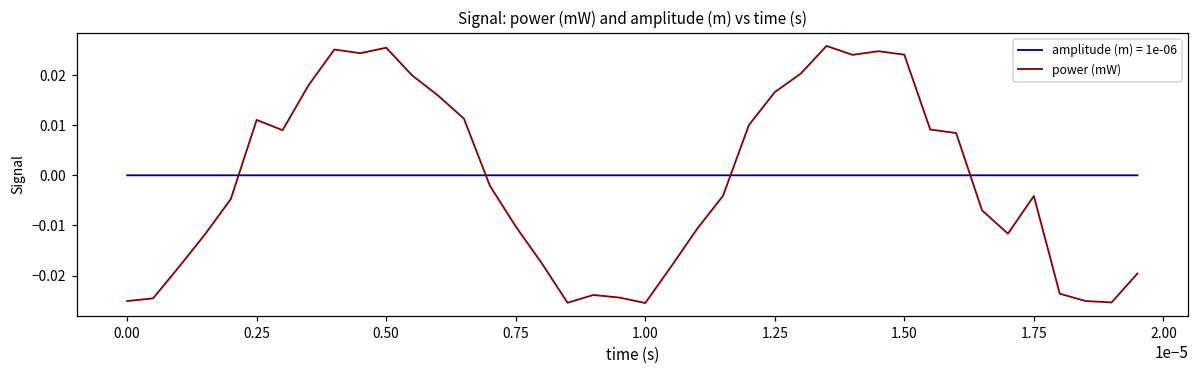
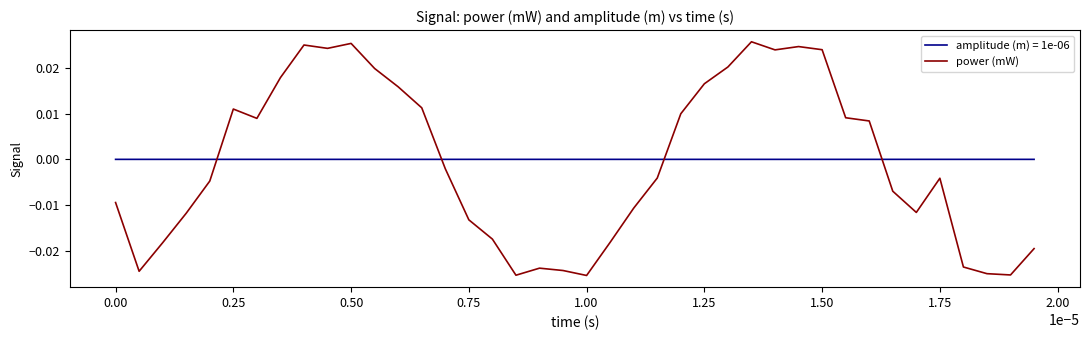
  {
    "amplitude (m) = 1e-06": {
      "0.00": 0.000,
      "0.25": 0.000,
      "0.50": 0.000,
      "0.75": 0.000,
      "1.00": 0.000,
      "1.25": 0.000,
      "1.50": 0.000,
      "1.75": 0.000
    },
    "power (mW)": {
-     "0.00": -0.025,
+     "0.00": -0.009,
      "0.25": 0.011,
      "0.50": 0.025,
-     "0.75": -0.010,
+     "0.75": -0.013,
      "1.00": -0.025,
      "1.25": 0.017,
      "1.50": 0.024,
      "1.75": -0.004
    }
  }
